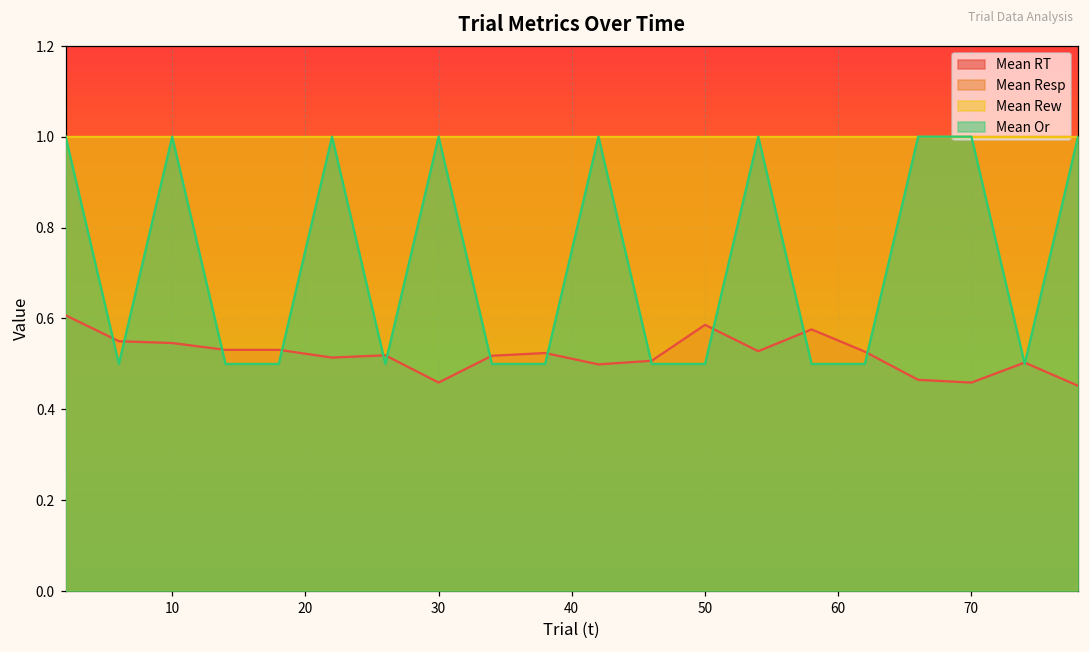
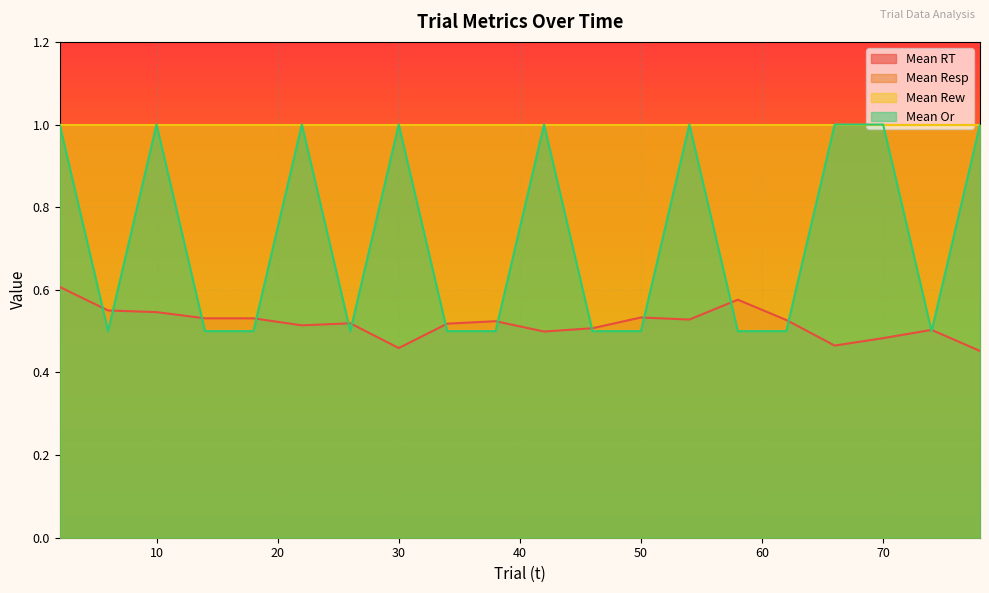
  {
    "Mean RT": {
      "10": 0.55,
      "30": 0.46,
-     "50": 0.59,
-     "70": 0.46
+     "50": 0.53,
+     "70": 0.48
    },
    "Mean Rew": {
      "50": 1.00
    },
    "Mean Or": {
      "50": 0.50
    }
  }
